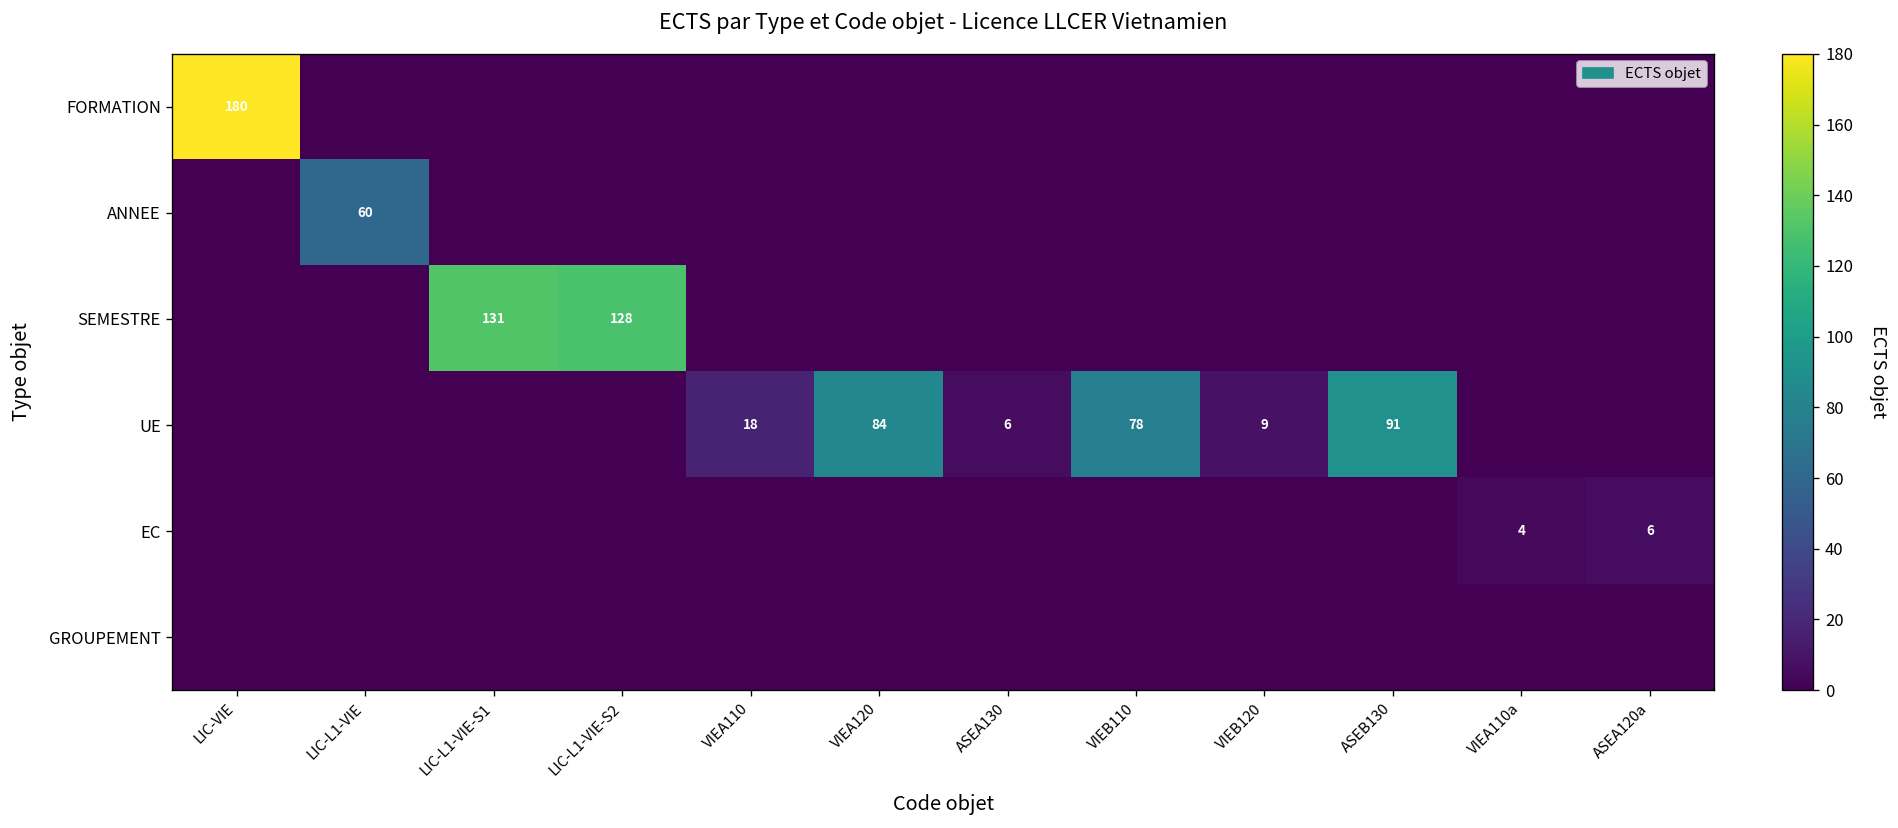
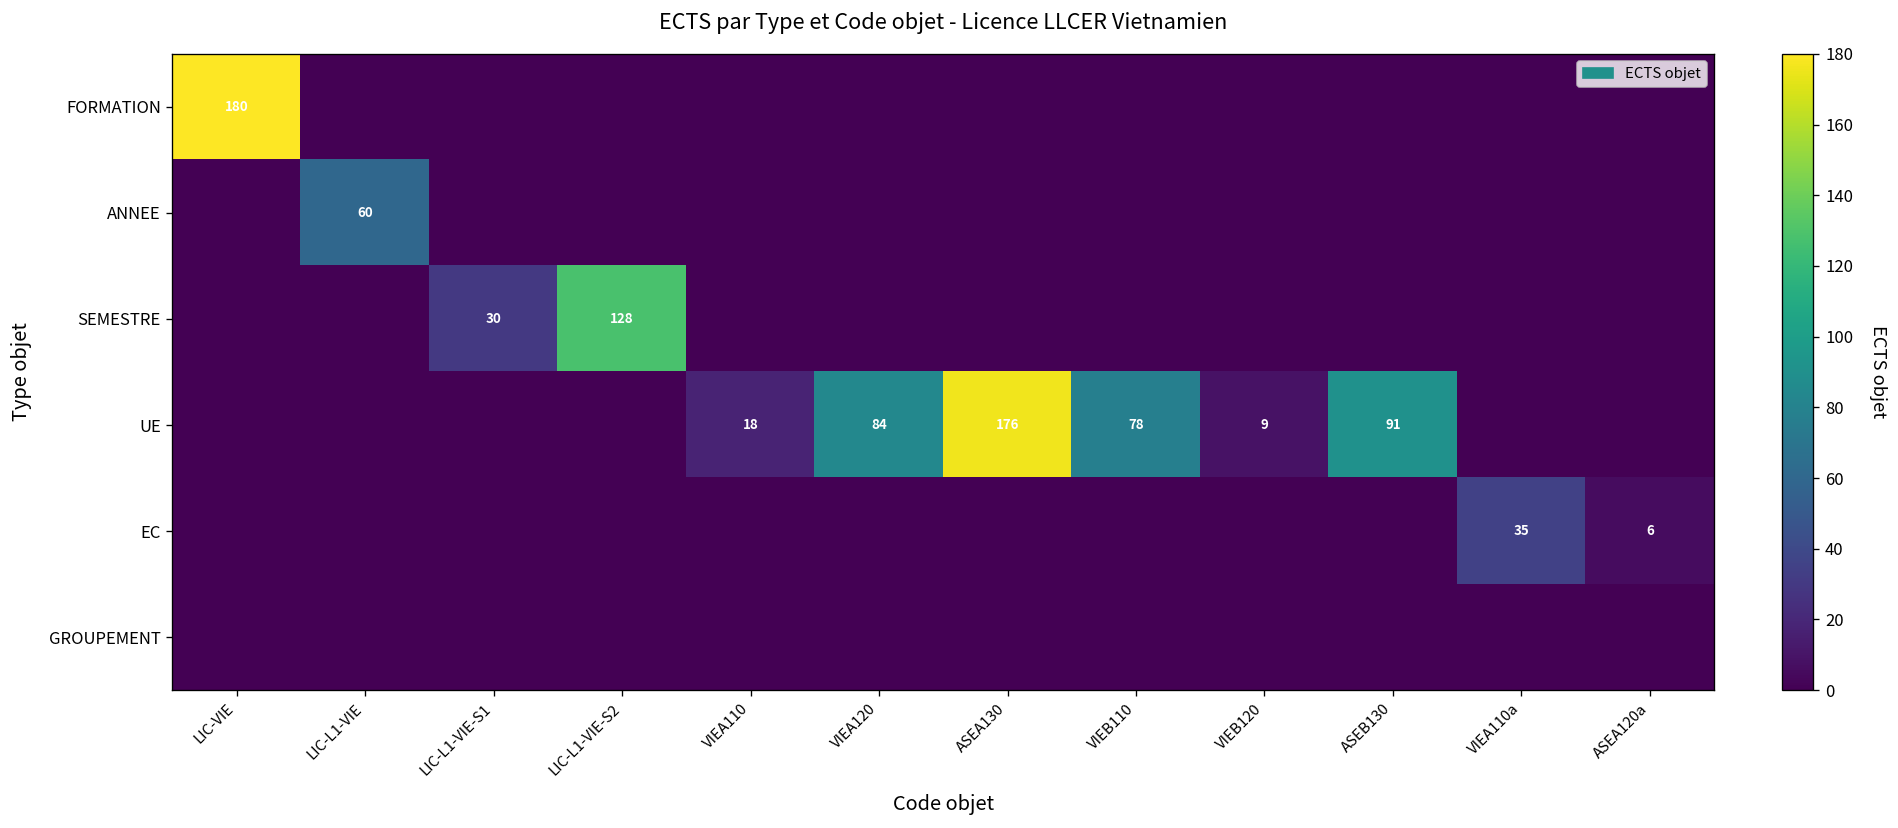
  {
    "FORMATION": {
      "LIC-VIE": 180
    },
    "ANNEE": {
      "LIC-L1-VIE": 60
    },
    "SEMESTRE": {
-     "LIC-L1-VIE-S1": 131,
+     "LIC-L1-VIE-S1": 30,
      "LIC-L1-VIE-S2": 128
    },
    "UE": {
      "VIEA110": 18,
      "VIEA120": 84,
-     "ASEA130": 6,
+     "ASEA130": 176,
      "VIEB110": 78,
      "VIEB120": 9,
      "ASEB130": 91
    },
    "EC": {
-     "VIEA110a": 4,
+     "VIEA110a": 35,
      "ASEA120a": 6
    }
  }
